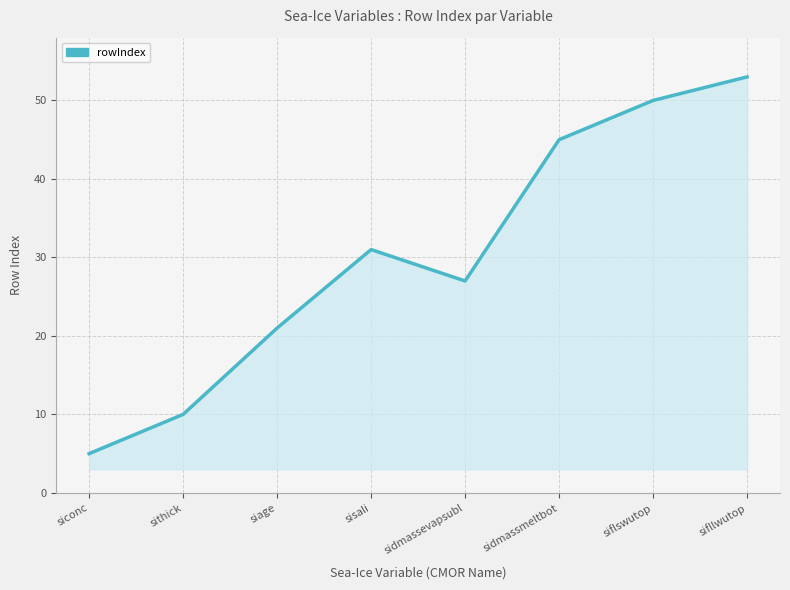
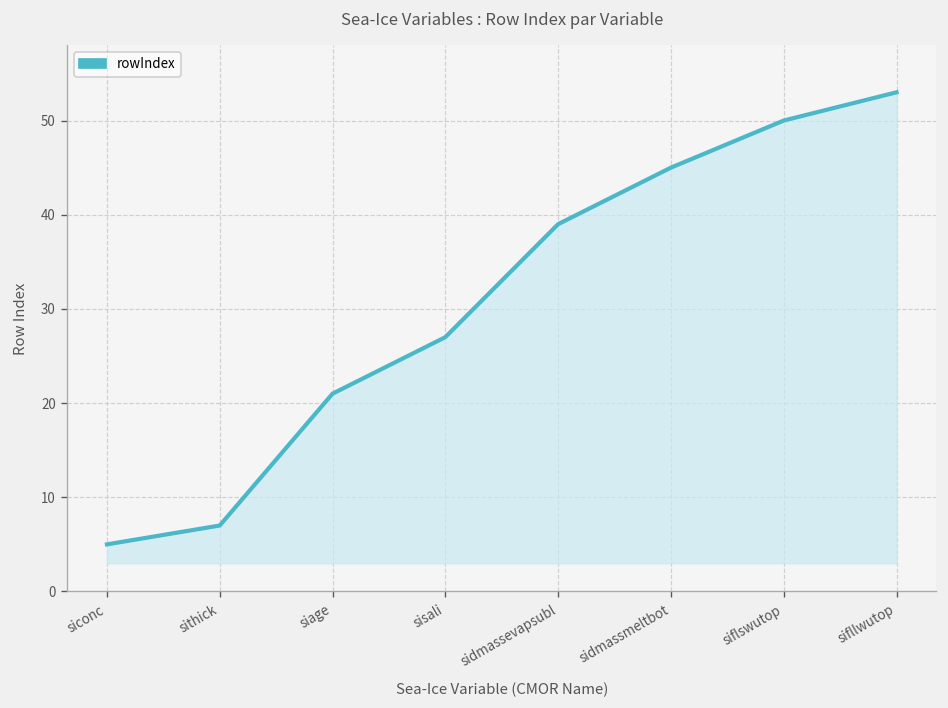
  {
    "siconc": 5,
-   "sithick": 10,
+   "sithick": 7,
    "siage": 21,
-   "sisali": 31,
-   "sidmassevapsubl": 27,
+   "sisali": 27,
+   "sidmassevapsubl": 39,
    "sidmassmeltbot": 45,
    "siflswutop": 50,
    "sifllwutop": 53
  }
